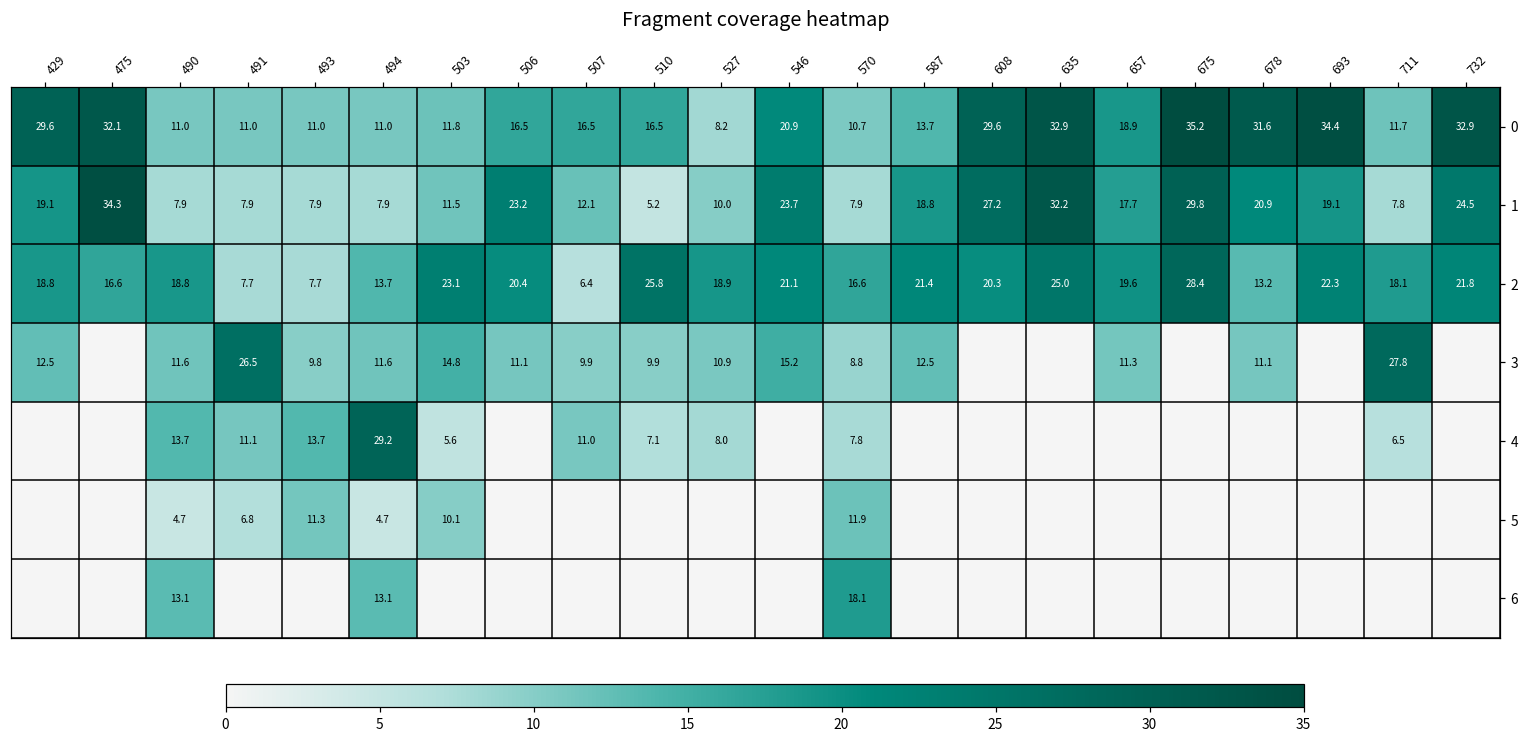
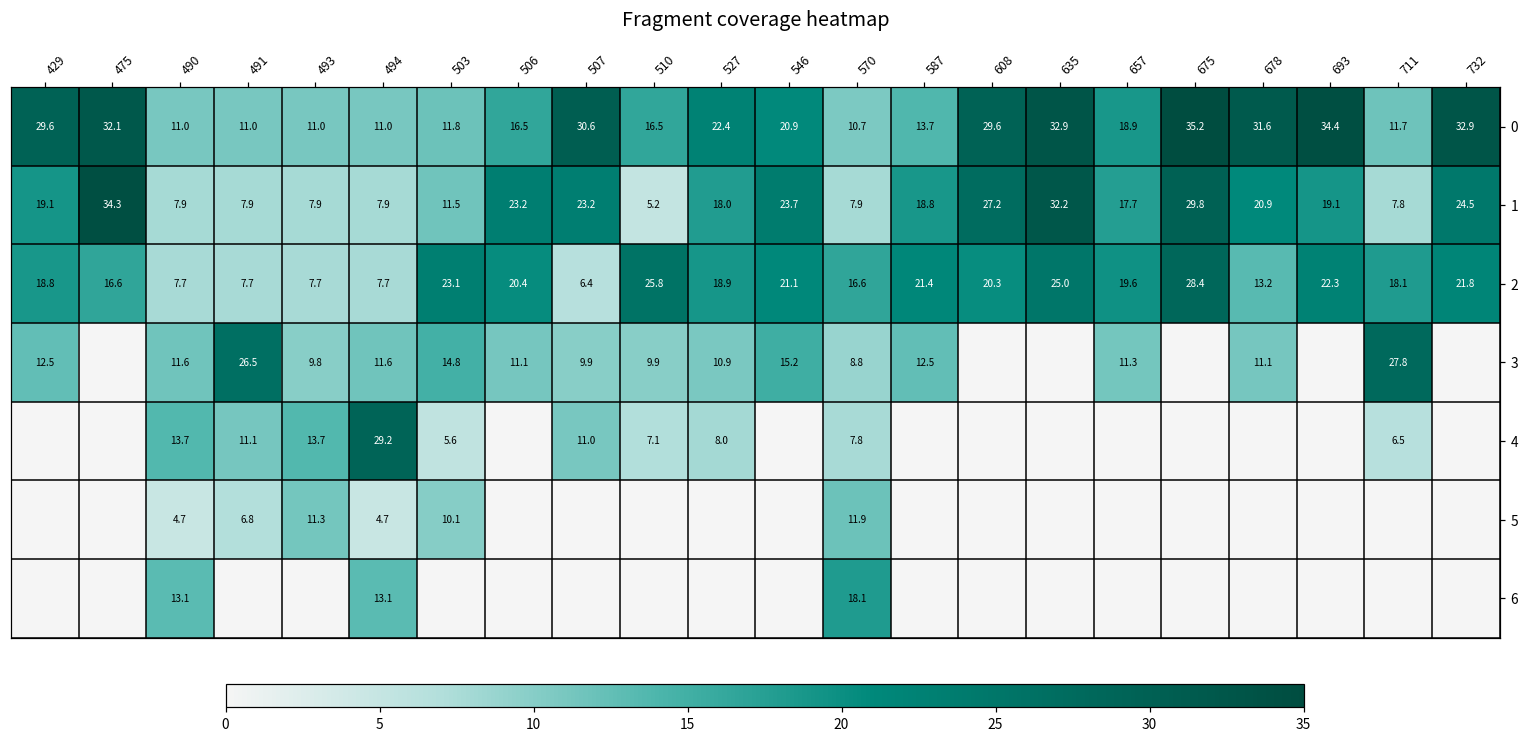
  {
    "0": {
      "429": 29.6,
      "475": 32.1,
      "490": 11.0,
      "491": 11.0,
      "493": 11.0,
      "494": 11.0,
      "503": 11.8,
      "506": 16.5,
-     "507": 16.5,
+     "507": 30.6,
      "510": 16.5,
-     "527": 8.2,
+     "527": 22.4,
      "546": 20.9,
      "570": 10.7,
      "587": 13.7,
      "608": 29.6,
      "635": 32.9,
      "657": 18.9,
      "675": 35.2,
      "678": 31.6,
      "693": 34.4,
      "711": 11.7,
      "732": 32.9
    },
    "1": {
      "429": 19.1,
      "475": 34.3,
      "490": 7.9,
      "491": 7.9,
      "493": 7.9,
      "494": 7.9,
      "503": 11.5,
      "506": 23.2,
-     "507": 12.1,
+     "507": 23.2,
      "510": 5.2,
-     "527": 10.0,
+     "527": 18.0,
      "546": 23.7,
      "570": 7.9,
      "587": 18.8,
      "608": 27.2,
      "635": 32.2,
      "657": 17.7,
      "675": 29.8,
      "678": 20.9,
      "693": 19.1,
      "711": 7.8,
      "732": 24.5
    },
    "2": {
      "429": 18.8,
      "475": 16.6,
-     "490": 18.8,
+     "490": 7.7,
      "491": 7.7,
      "493": 7.7,
-     "494": 13.7,
+     "494": 7.7,
      "503": 23.1,
      "506": 20.4,
      "507": 6.4,
      "510": 25.8,
      "527": 18.9,
      "546": 21.1,
      "570": 16.6,
      "587": 21.4,
      "608": 20.3,
      "635": 25.0,
      "657": 19.6,
      "675": 28.4,
      "678": 13.2,
      "693": 22.3,
      "711": 18.1,
      "732": 21.8
    },
    "3": {
      "429": 12.5,
      "490": 11.6,
      "491": 26.5,
      "493": 9.8,
      "494": 11.6,
      "503": 14.8,
      "506": 11.1,
      "507": 9.9,
      "510": 9.9,
      "527": 10.9,
      "546": 15.2,
      "570": 8.8,
      "587": 12.5,
      "657": 11.3,
      "678": 11.1,
      "711": 27.8
    },
    "4": {
      "490": 13.7,
      "491": 11.1,
      "493": 13.7,
      "494": 29.2,
      "503": 5.6,
      "507": 11.0,
      "510": 7.1,
      "527": 8.0,
      "570": 7.8,
      "711": 6.5
    },
    "5": {
      "490": 4.7,
      "491": 6.8,
      "493": 11.3,
      "494": 4.7,
      "503": 10.1,
      "570": 11.9
    },
    "6": {
      "490": 13.1,
      "494": 13.1,
      "570": 18.1
    }
  }
